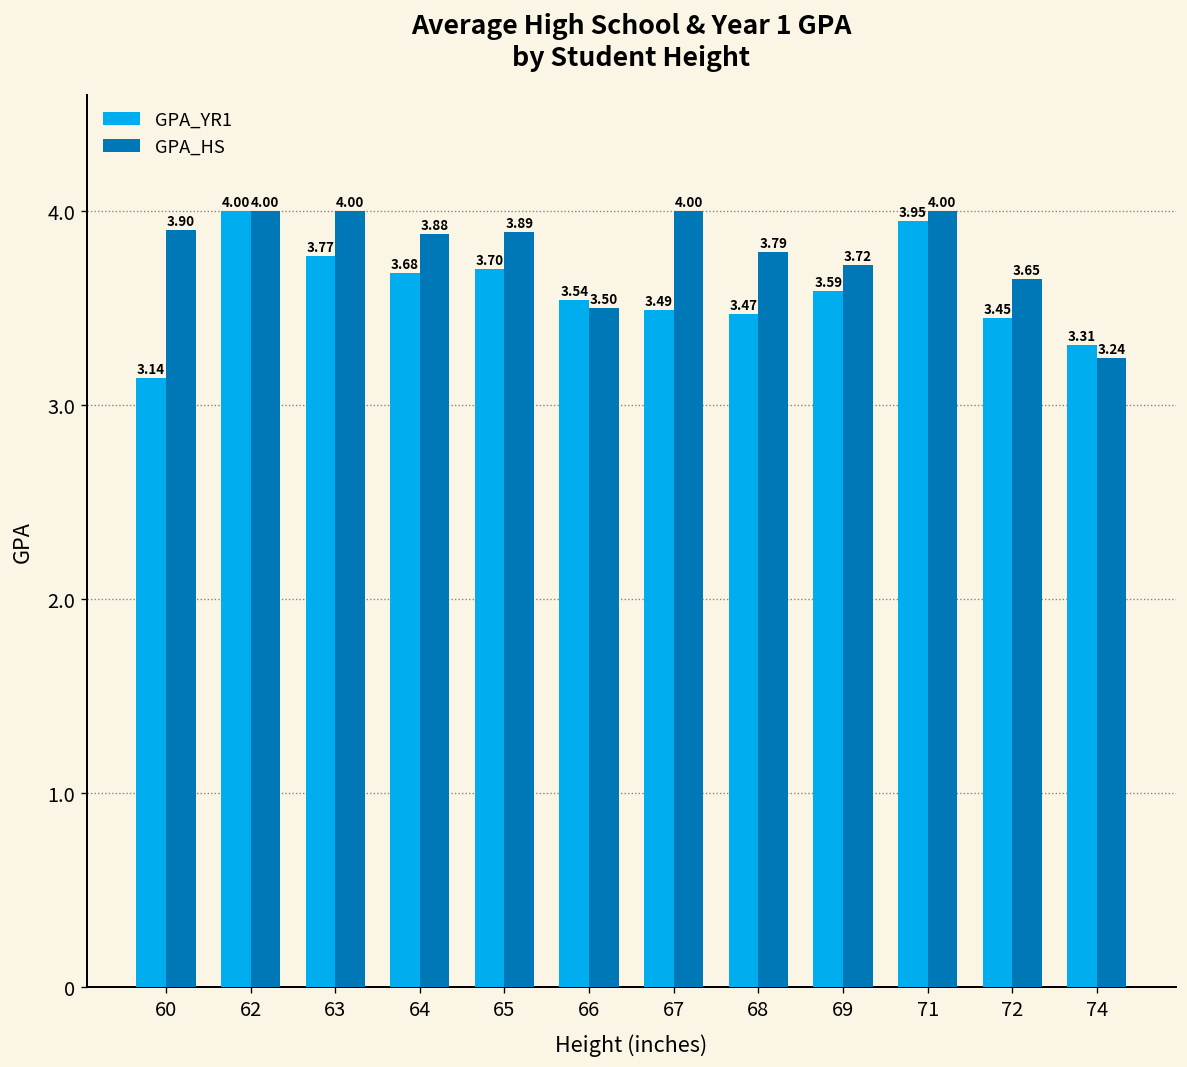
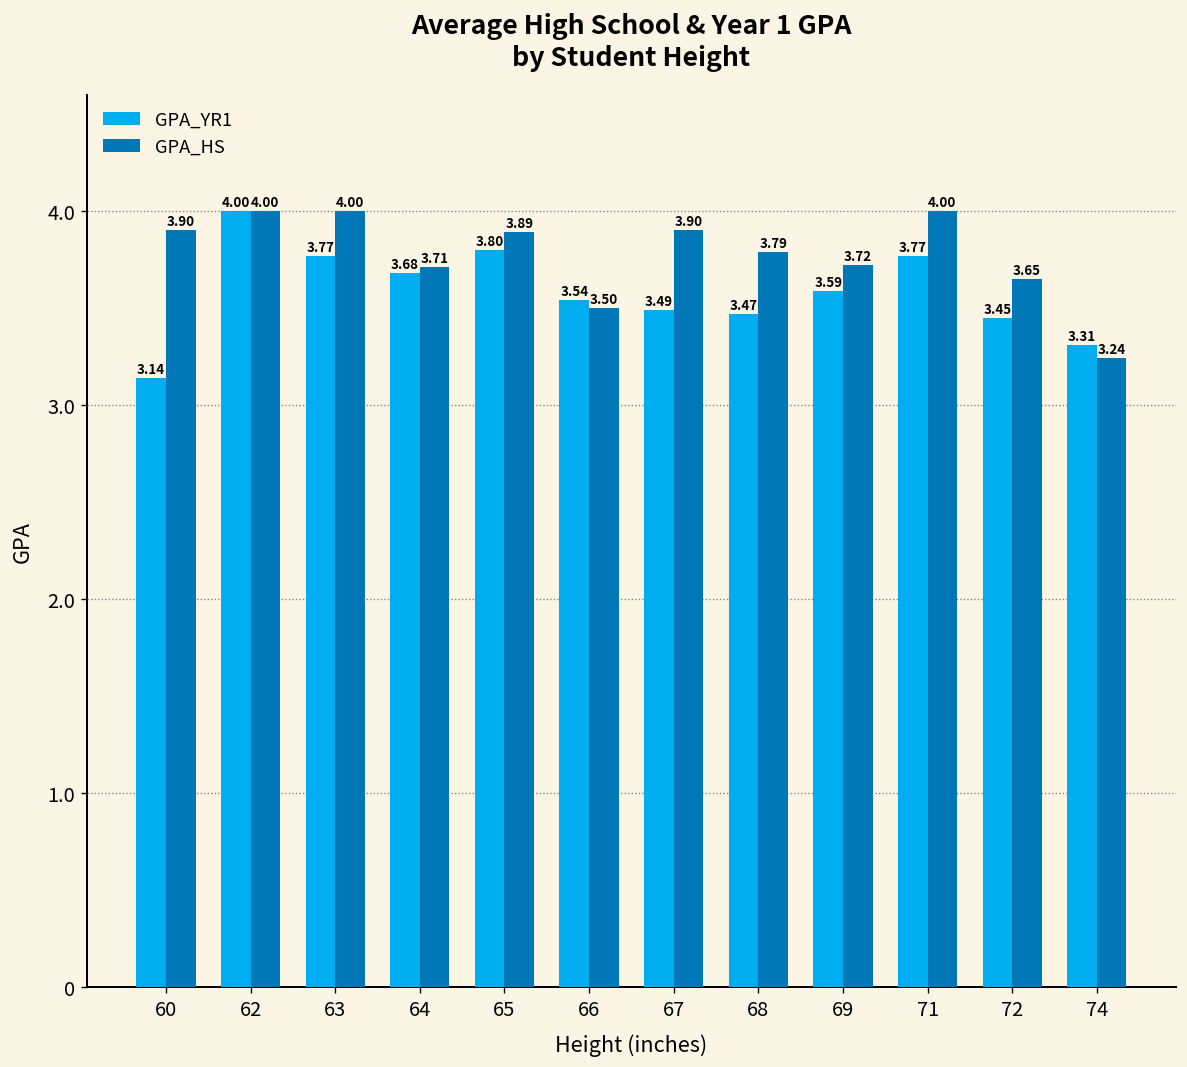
  {
    "GPA_YR1": {
      "60": 3.14,
      "62": 4.00,
      "63": 3.77,
      "64": 3.68,
-     "65": 3.70,
+     "65": 3.80,
      "66": 3.54,
      "67": 3.49,
      "68": 3.47,
      "69": 3.59,
-     "71": 3.95,
+     "71": 3.77,
      "72": 3.45,
      "74": 3.31
    },
    "GPA_HS": {
      "60": 3.90,
      "62": 4.00,
      "63": 4.00,
-     "64": 3.88,
+     "64": 3.71,
      "65": 3.89,
      "66": 3.50,
-     "67": 4.00,
+     "67": 3.90,
      "68": 3.79,
      "69": 3.72,
      "71": 4.00,
      "72": 3.65,
      "74": 3.24
    }
  }
